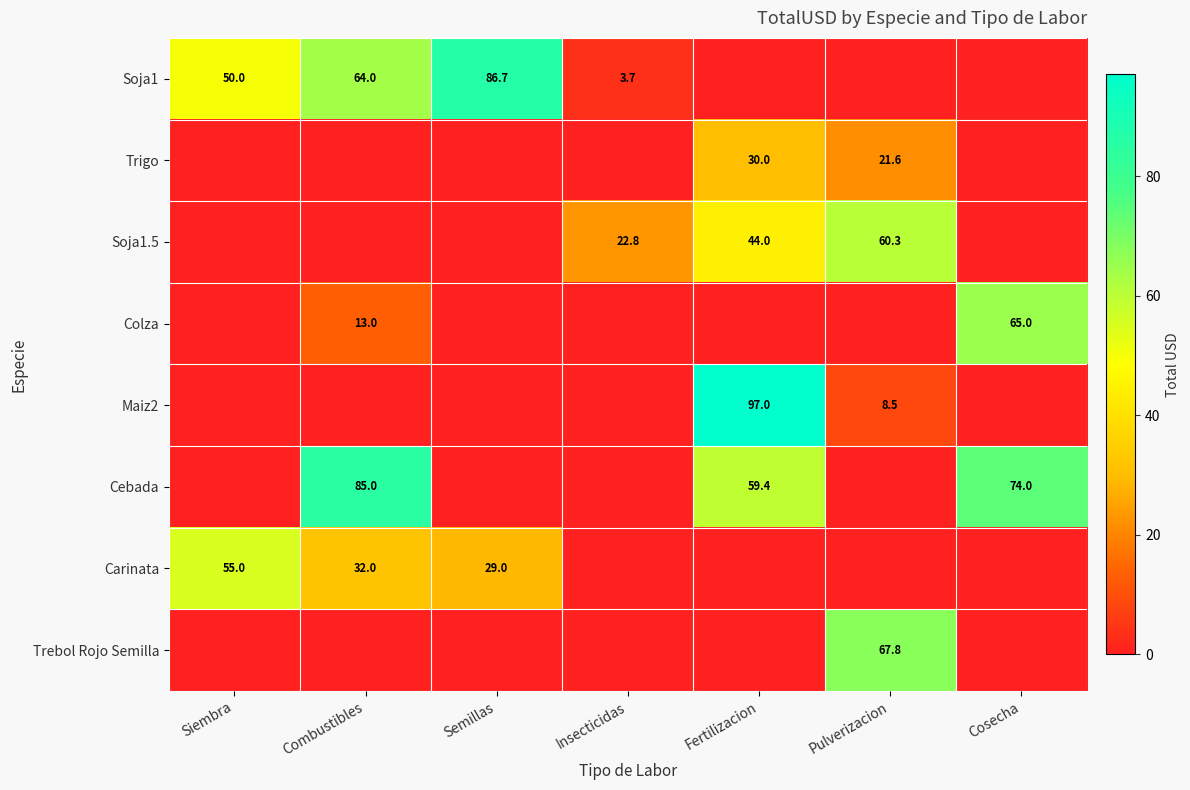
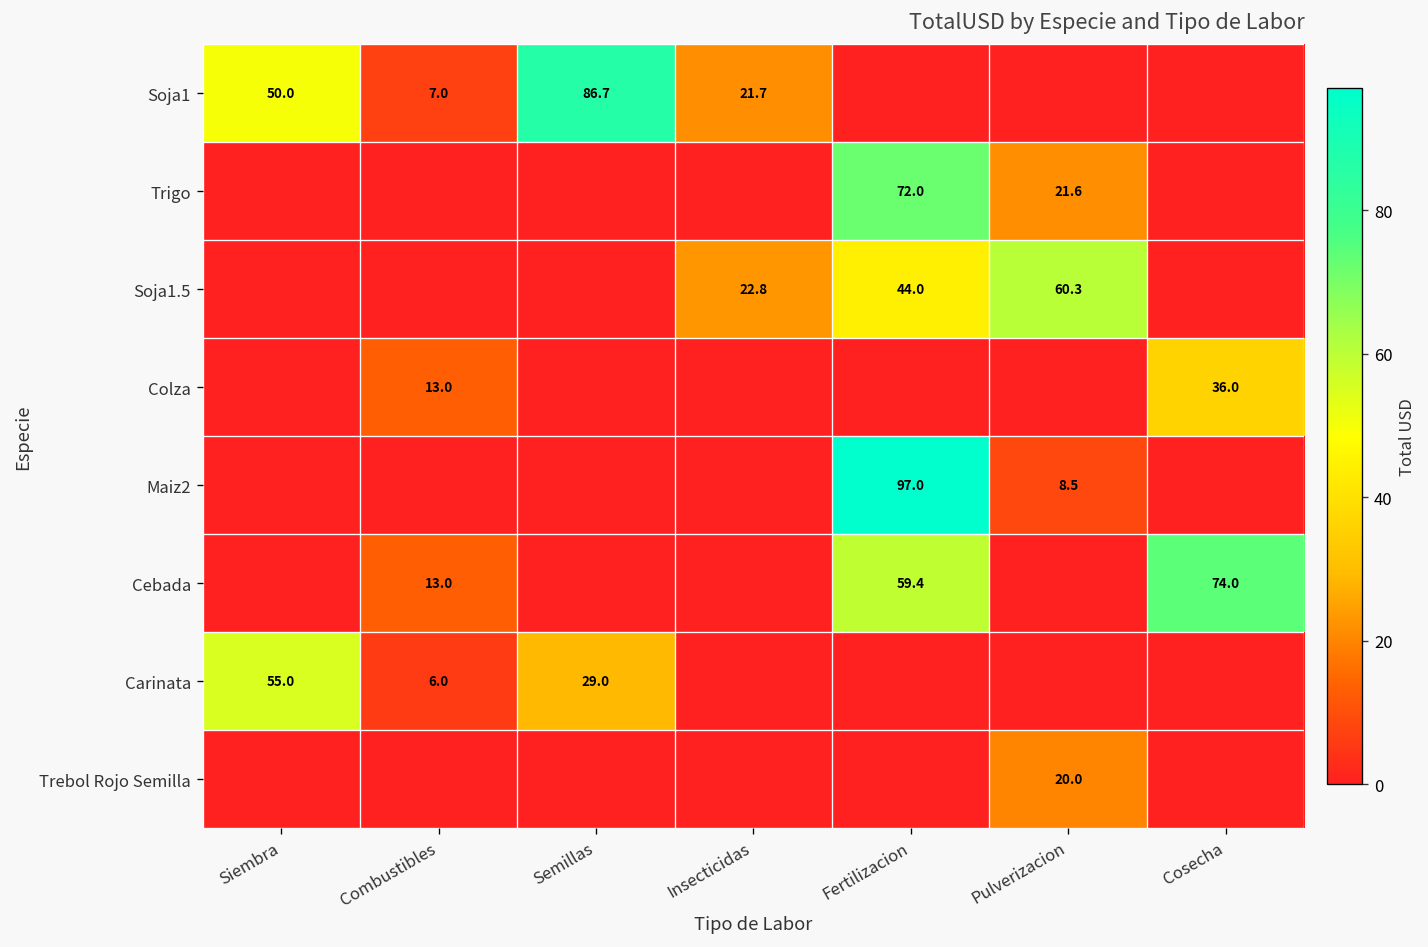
  {
    "Soja1": {
      "Siembra": 50.0,
-     "Combustibles": 64.0,
+     "Combustibles": 7.0,
      "Semillas": 86.7,
-     "Insecticidas": 3.7
+     "Insecticidas": 21.7
    },
    "Trigo": {
-     "Fertilizacion": 30.0,
+     "Fertilizacion": 72.0,
      "Pulverizacion": 21.6
    },
    "Soja1.5": {
      "Insecticidas": 22.8,
      "Fertilizacion": 44.0,
      "Pulverizacion": 60.3
    },
    "Colza": {
      "Combustibles": 13.0,
-     "Cosecha": 65.0
+     "Cosecha": 36.0
    },
    "Maiz2": {
      "Fertilizacion": 97.0,
      "Pulverizacion": 8.5
    },
    "Cebada": {
-     "Combustibles": 85.0,
+     "Combustibles": 13.0,
      "Fertilizacion": 59.4,
      "Cosecha": 74.0
    },
    "Carinata": {
      "Siembra": 55.0,
-     "Combustibles": 32.0,
+     "Combustibles": 6.0,
      "Semillas": 29.0
    },
    "Trebol Rojo Semilla": {
-     "Pulverizacion": 67.8
+     "Pulverizacion": 20.0
    }
  }
